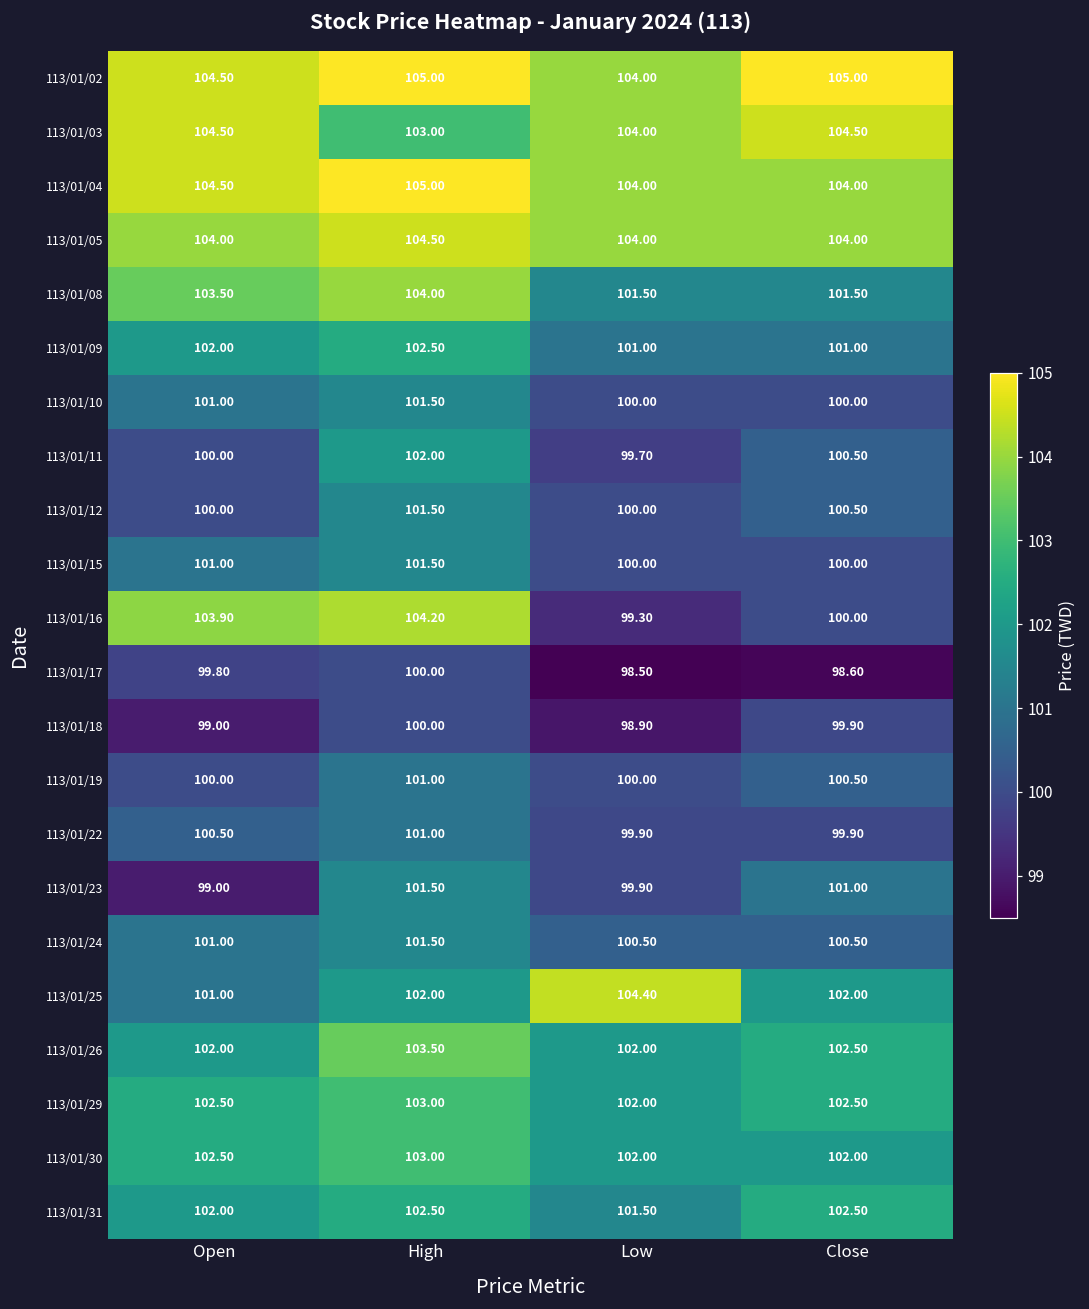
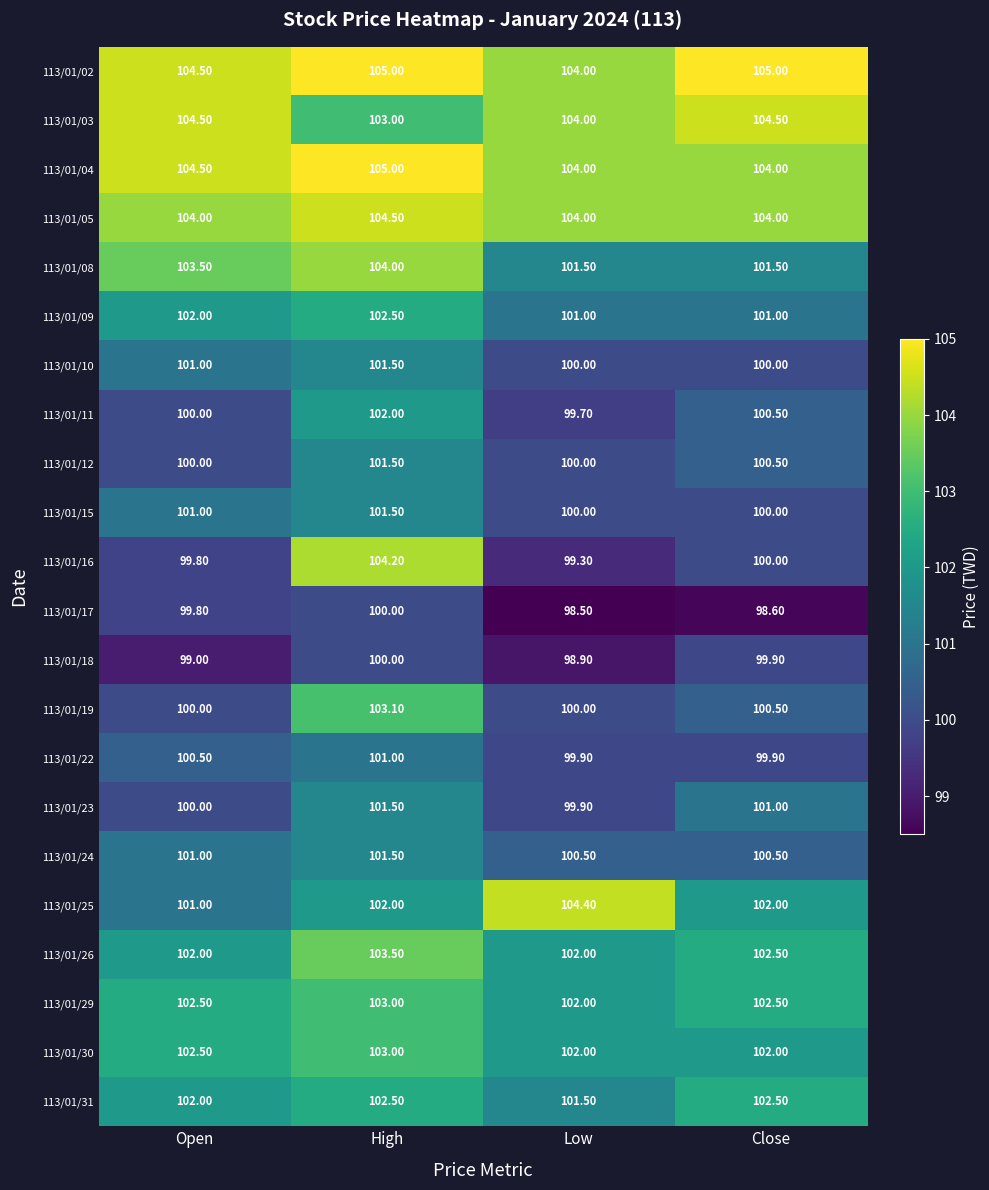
  {
    "113/01/02": {
      "Open": 104.50,
      "High": 105.00,
      "Low": 104.00,
      "Close": 105.00
    },
    "113/01/03": {
      "Open": 104.50,
      "High": 103.00,
      "Low": 104.00,
      "Close": 104.50
    },
    "113/01/04": {
      "Open": 104.50,
      "High": 105.00,
      "Low": 104.00,
      "Close": 104.00
    },
    "113/01/05": {
      "Open": 104.00,
      "High": 104.50,
      "Low": 104.00,
      "Close": 104.00
    },
    "113/01/08": {
      "Open": 103.50,
      "High": 104.00,
      "Low": 101.50,
      "Close": 101.50
    },
    "113/01/09": {
      "Open": 102.00,
      "High": 102.50,
      "Low": 101.00,
      "Close": 101.00
    },
    "113/01/10": {
      "Open": 101.00,
      "High": 101.50,
      "Low": 100.00,
      "Close": 100.00
    },
    "113/01/11": {
      "Open": 100.00,
      "High": 102.00,
      "Low": 99.70,
      "Close": 100.50
    },
    "113/01/12": {
      "Open": 100.00,
      "High": 101.50,
      "Low": 100.00,
      "Close": 100.50
    },
    "113/01/15": {
      "Open": 101.00,
      "High": 101.50,
      "Low": 100.00,
      "Close": 100.00
    },
    "113/01/16": {
-     "Open": 103.90,
+     "Open": 99.80,
      "High": 104.20,
      "Low": 99.30,
      "Close": 100.00
    },
    "113/01/17": {
      "Open": 99.80,
      "High": 100.00,
      "Low": 98.50,
      "Close": 98.60
    },
    "113/01/18": {
      "Open": 99.00,
      "High": 100.00,
      "Low": 98.90,
      "Close": 99.90
    },
    "113/01/19": {
      "Open": 100.00,
-     "High": 101.00,
+     "High": 103.10,
      "Low": 100.00,
      "Close": 100.50
    },
    "113/01/22": {
      "Open": 100.50,
      "High": 101.00,
      "Low": 99.90,
      "Close": 99.90
    },
    "113/01/23": {
-     "Open": 99.00,
+     "Open": 100.00,
      "High": 101.50,
      "Low": 99.90,
      "Close": 101.00
    },
    "113/01/24": {
      "Open": 101.00,
      "High": 101.50,
      "Low": 100.50,
      "Close": 100.50
    },
    "113/01/25": {
      "Open": 101.00,
      "High": 102.00,
      "Low": 104.40,
      "Close": 102.00
    },
    "113/01/26": {
      "Open": 102.00,
      "High": 103.50,
      "Low": 102.00,
      "Close": 102.50
    },
    "113/01/29": {
      "Open": 102.50,
      "High": 103.00,
      "Low": 102.00,
      "Close": 102.50
    },
    "113/01/30": {
      "Open": 102.50,
      "High": 103.00,
      "Low": 102.00,
      "Close": 102.00
    },
    "113/01/31": {
      "Open": 102.00,
      "High": 102.50,
      "Low": 101.50,
      "Close": 102.50
    }
  }
